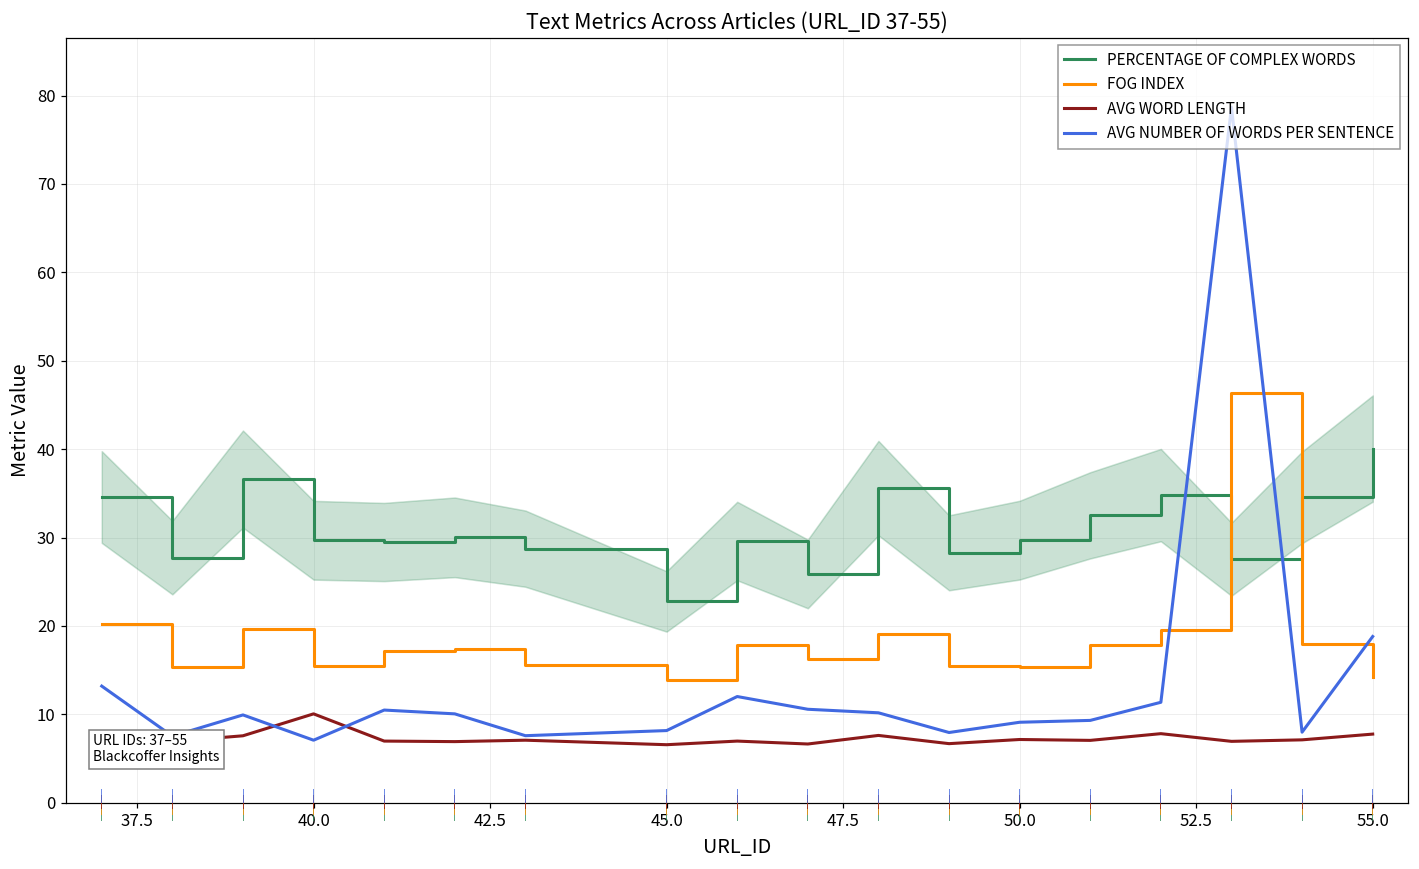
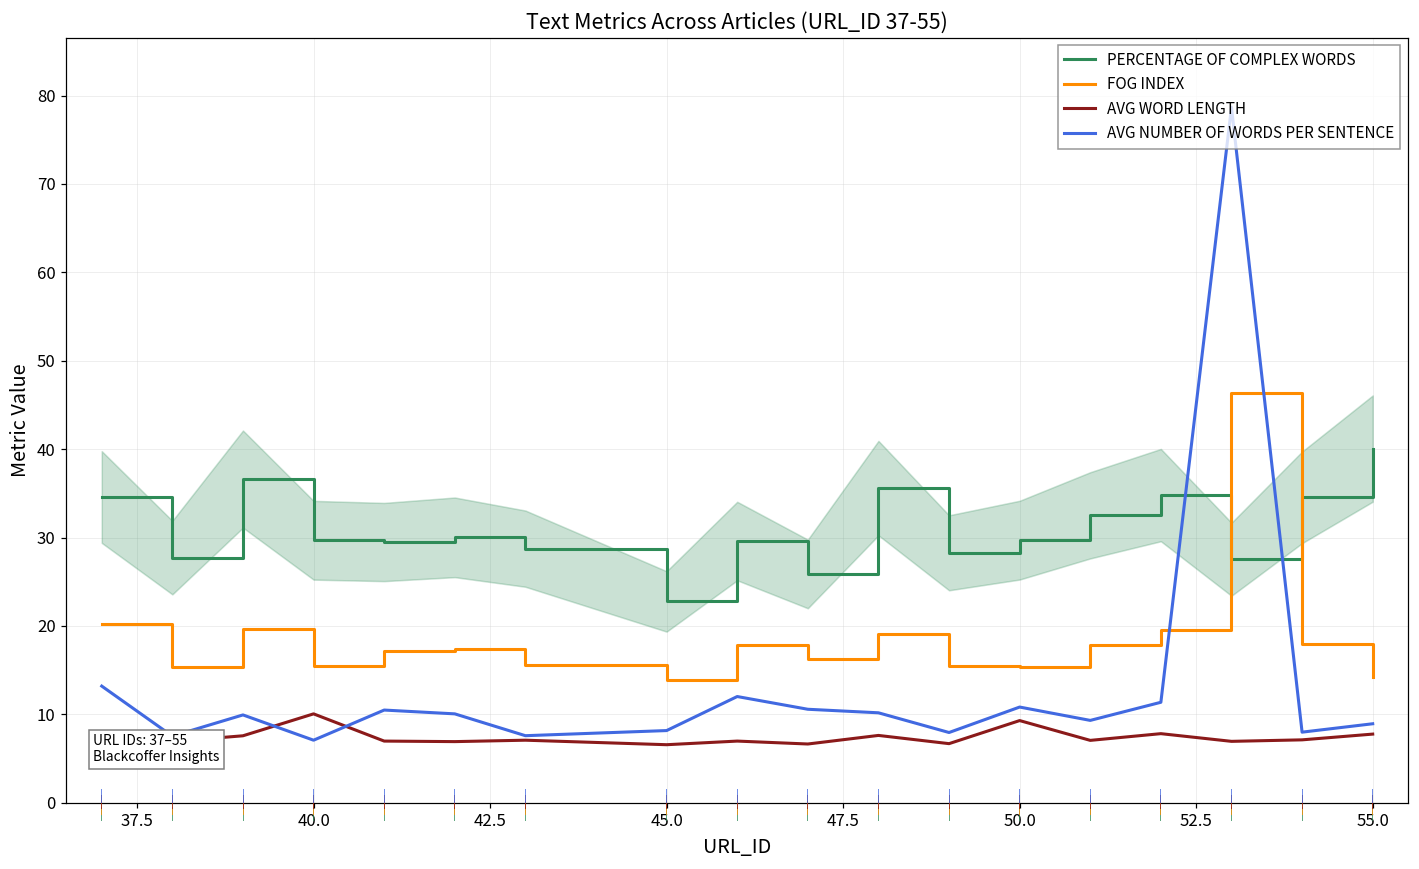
  {
    "FOG INDEX": {
      "40.0": 16,
      "45.0": 14,
      "50.0": 15,
      "55.0": 14
    },
    "AVG WORD LENGTH": {
      "40.0": 10,
      "45.0": 7,
-     "50.0": 7,
+     "50.0": 9,
      "55.0": 8
    },
    "AVG NUMBER OF WORDS PER SENTENCE": {
      "40.0": 7,
      "45.0": 8,
-     "50.0": 9,
-     "55.0": 19
+     "50.0": 11,
+     "55.0": 9
    }
  }
